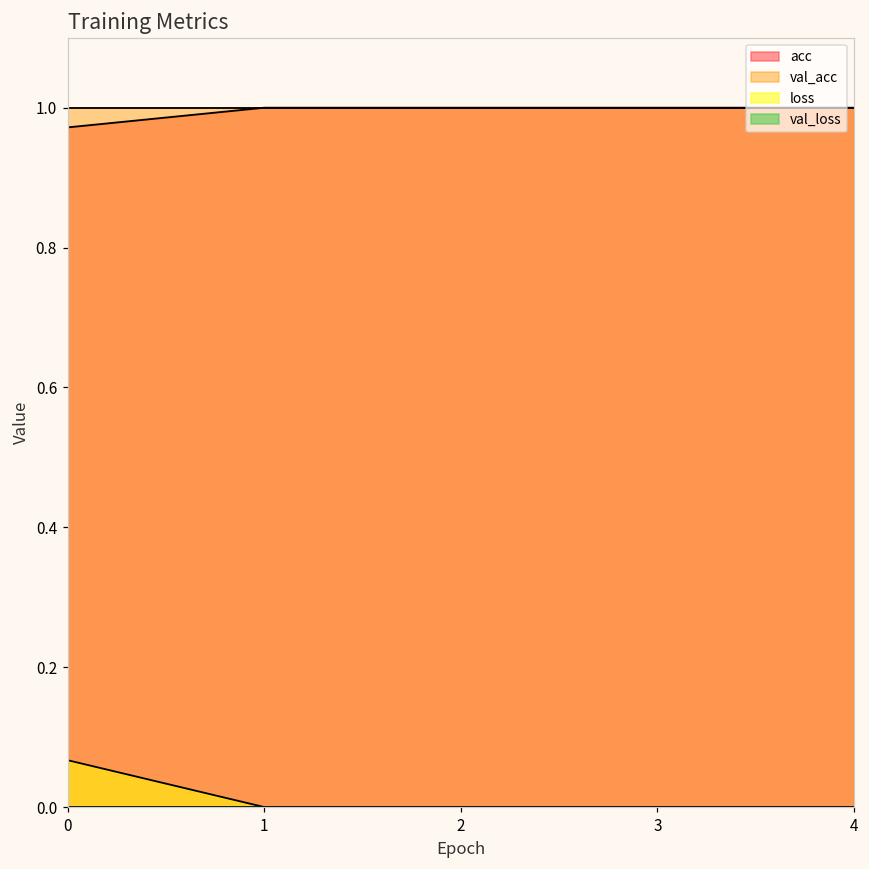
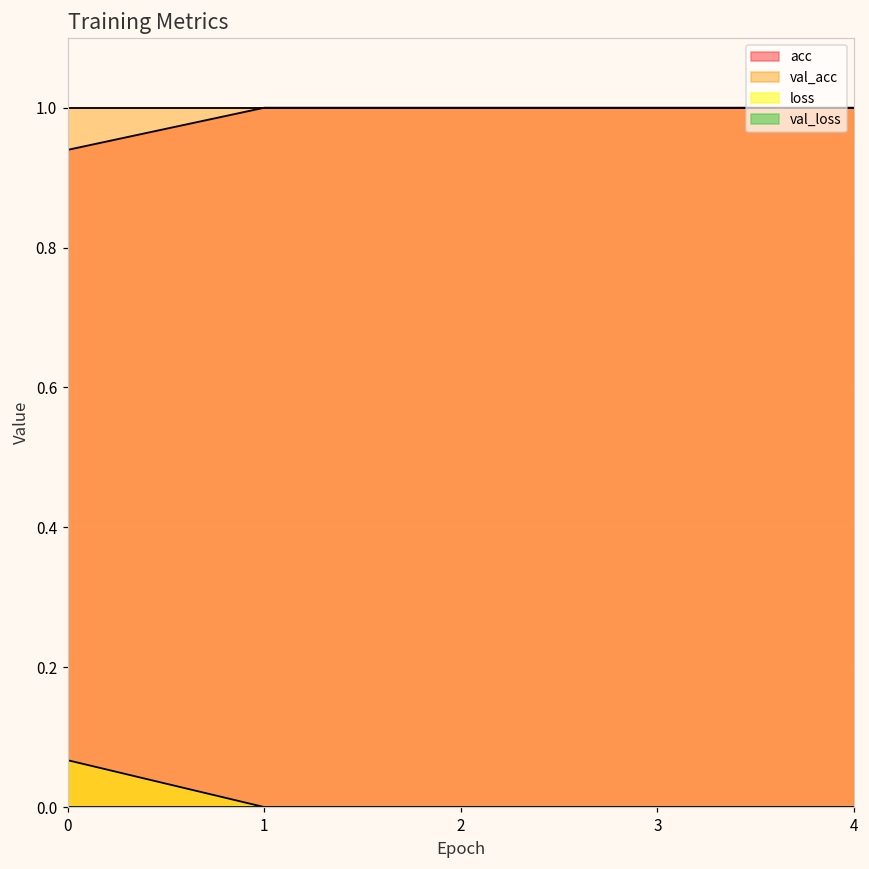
  {
    "acc": {
-     "0": 0.97
+     "0": 0.94
    },
    "val_acc": {
      "0": 1.00
    },
    "loss": {
      "0": 0.07
    },
    "val_loss": {
      "0": 0.00
    }
  }
